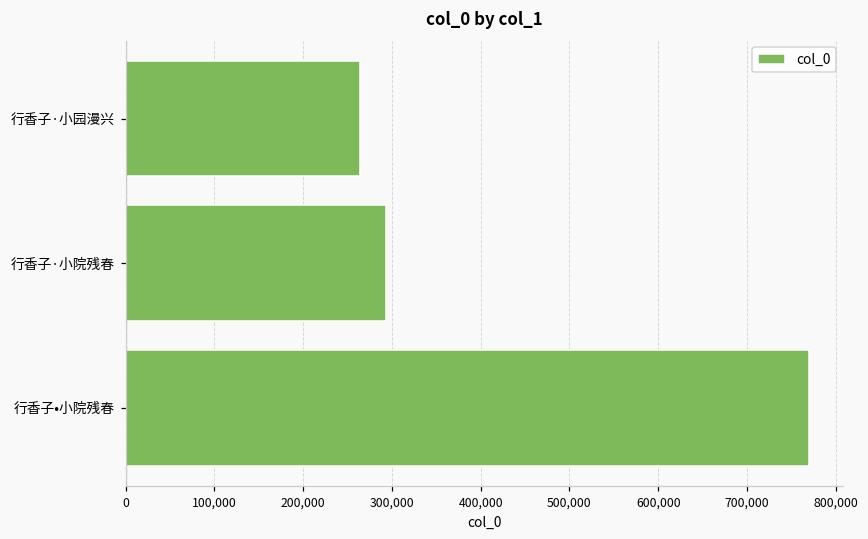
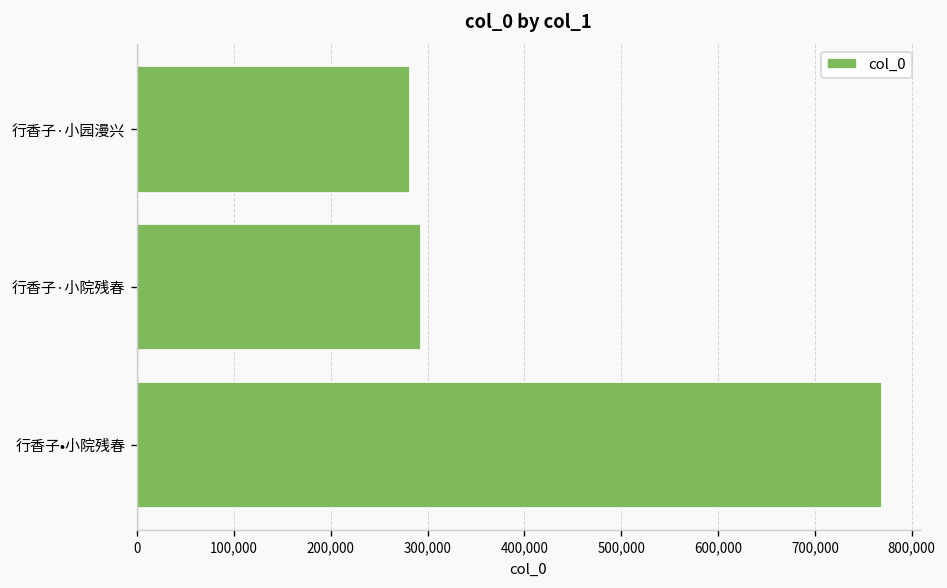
  {
-   "行香子·小园漫兴": "260,000",
+   "行香子·小园漫兴": "280,000",
    "行香子·小院残春": "290,000",
    "行香子•小院残春": "770,000"
  }
